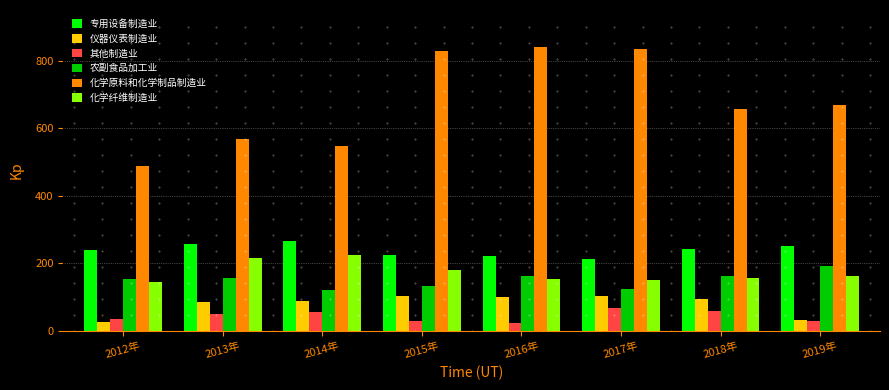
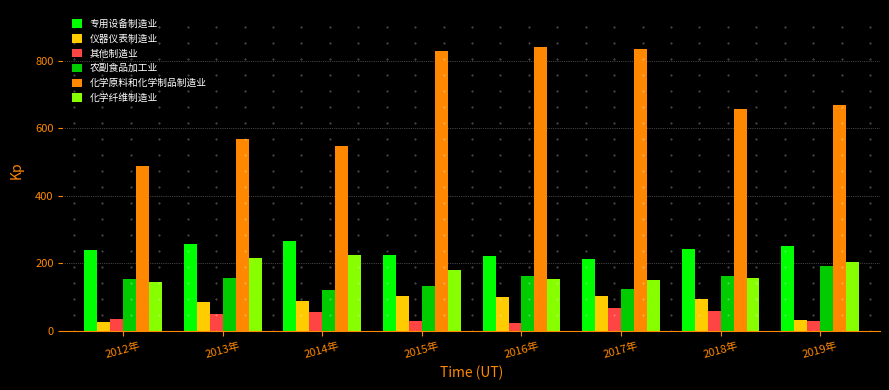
  {
    "仪器仪表制造业": {
      "2012年": 30,
      "2013年": 90,
      "2014年": 90,
      "2015年": 100,
      "2016年": 100,
      "2017年": 100,
      "2018年": 100,
      "2019年": 30
    },
    "其他制造业": {
      "2012年": 30,
      "2013年": 50,
      "2014年": 60,
      "2015年": 30,
      "2016年": 20,
      "2017年": 70,
      "2018年": 60,
      "2019年": 30
    },
    "化学原料和化学制品制造业": {
      "2012年": 490,
      "2013年": 570,
      "2014年": 550,
      "2015年": 830,
      "2016年": 840,
      "2017年": 830,
      "2018年": 660,
      "2019年": 670
    },
    "化学纤维制造业": {
      "2012年": 150,
      "2013年": 220,
      "2014年": 220,
      "2015年": 180,
      "2016年": 150,
      "2017年": 150,
      "2018年": 160,
-     "2019年": 160
+     "2019年": 200
    }
  }
